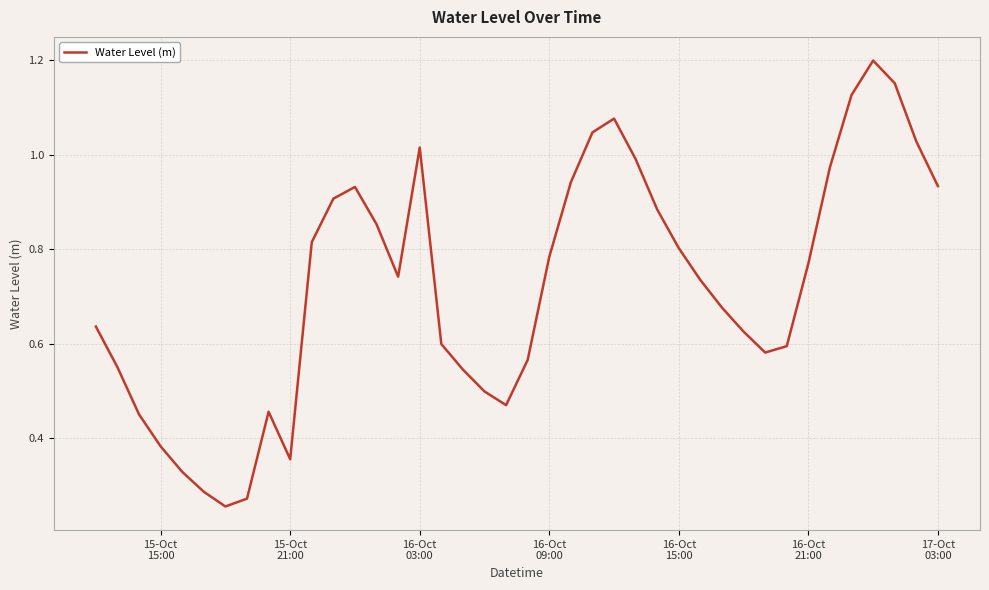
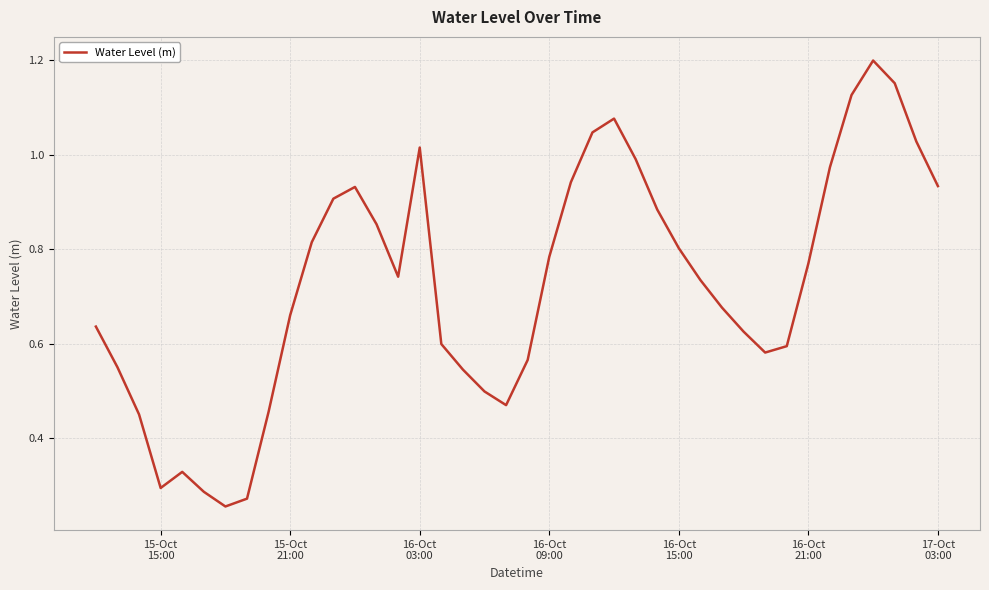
  {
-   "15-Oct 15:00": 0.38,
-   "15-Oct 21:00": 0.36,
+   "15-Oct 15:00": 0.29,
+   "15-Oct 21:00": 0.66,
    "16-Oct 03:00": 1.01,
    "16-Oct 09:00": 0.78,
    "16-Oct 15:00": 0.80,
    "16-Oct 21:00": 0.77,
    "17-Oct 03:00": 0.93
  }
